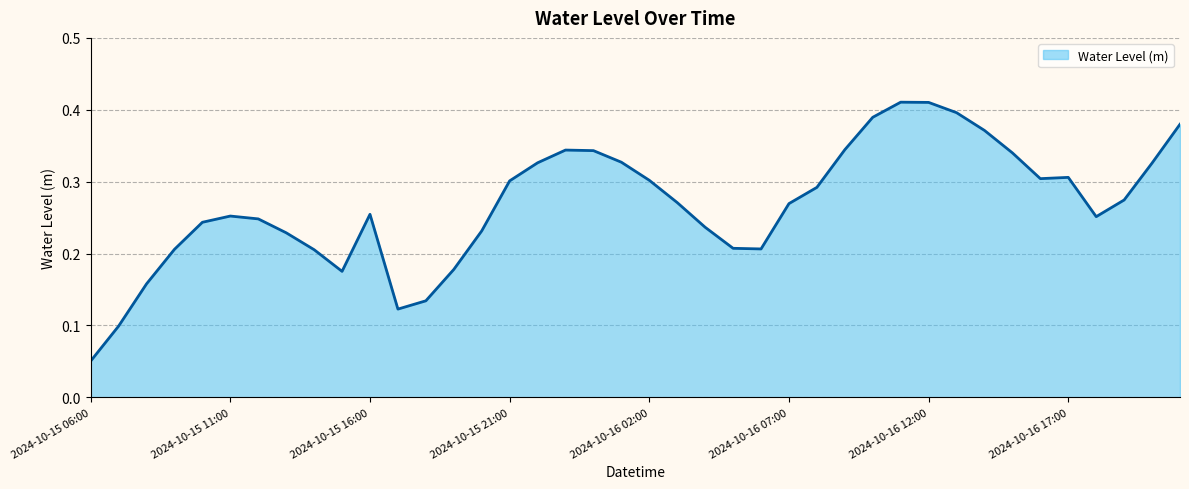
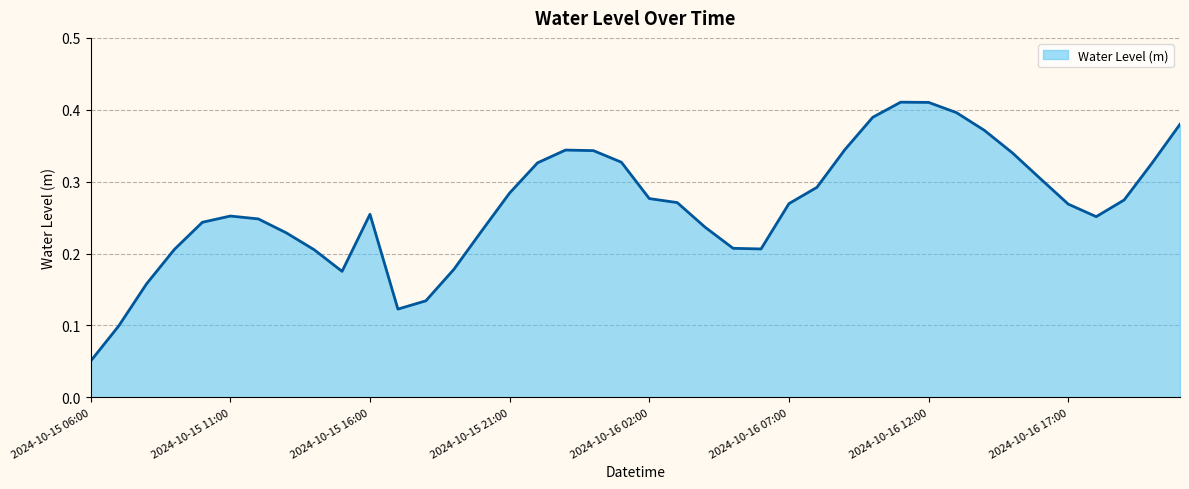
  {
    "2024-10-15 06:00": 0.05,
    "2024-10-15 11:00": 0.25,
    "2024-10-15 16:00": 0.25,
-   "2024-10-15 21:00": 0.30,
-   "2024-10-16 02:00": 0.30,
+   "2024-10-15 21:00": 0.28,
+   "2024-10-16 02:00": 0.28,
    "2024-10-16 07:00": 0.27,
    "2024-10-16 12:00": 0.41,
-   "2024-10-16 17:00": 0.31
+   "2024-10-16 17:00": 0.27
  }
